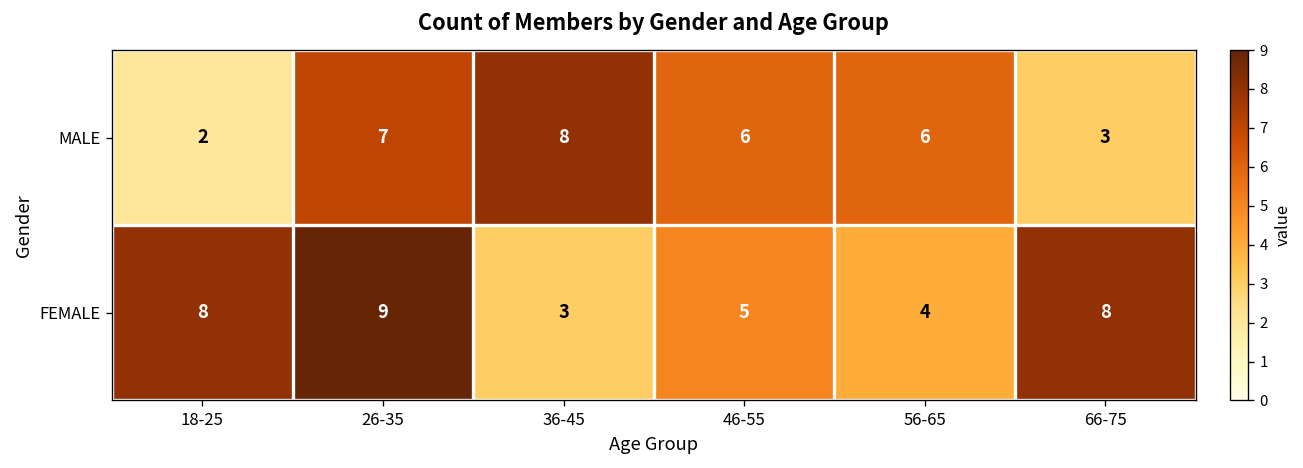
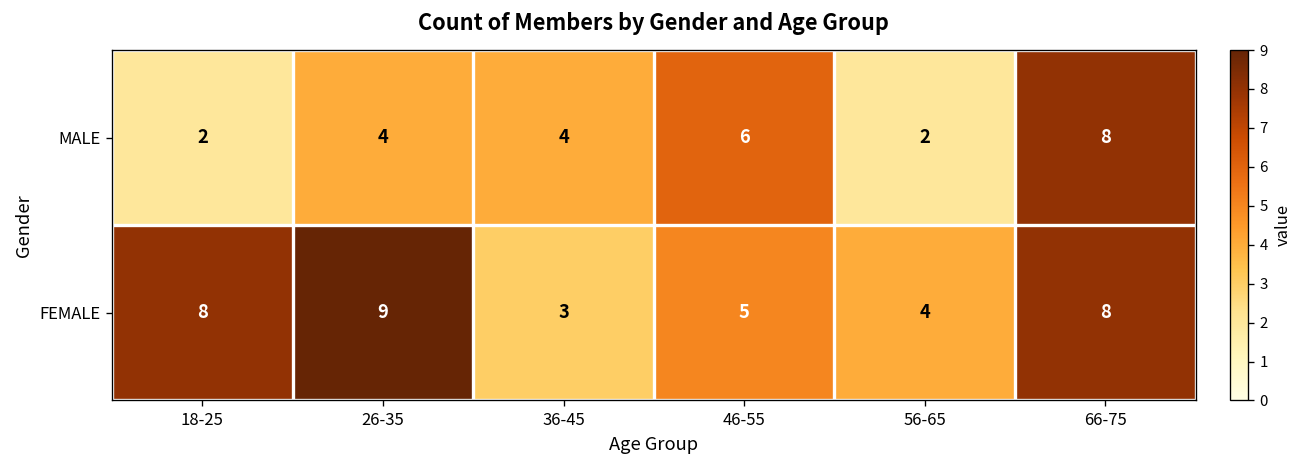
  {
    "MALE": {
      "18-25": 2,
-     "26-35": 7,
-     "36-45": 8,
+     "26-35": 4,
+     "36-45": 4,
      "46-55": 6,
-     "56-65": 6,
-     "66-75": 3
+     "56-65": 2,
+     "66-75": 8
    },
    "FEMALE": {
      "18-25": 8,
      "26-35": 9,
      "36-45": 3,
      "46-55": 5,
      "56-65": 4,
      "66-75": 8
    }
  }
